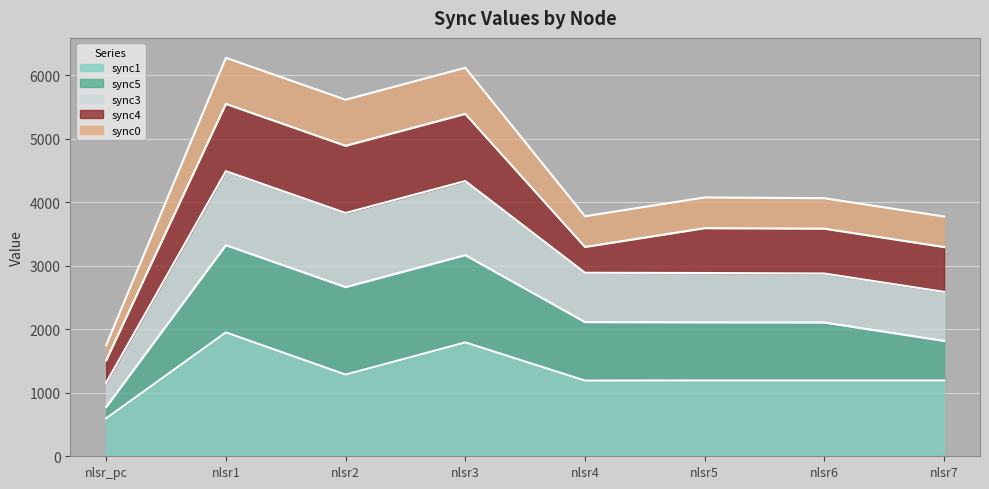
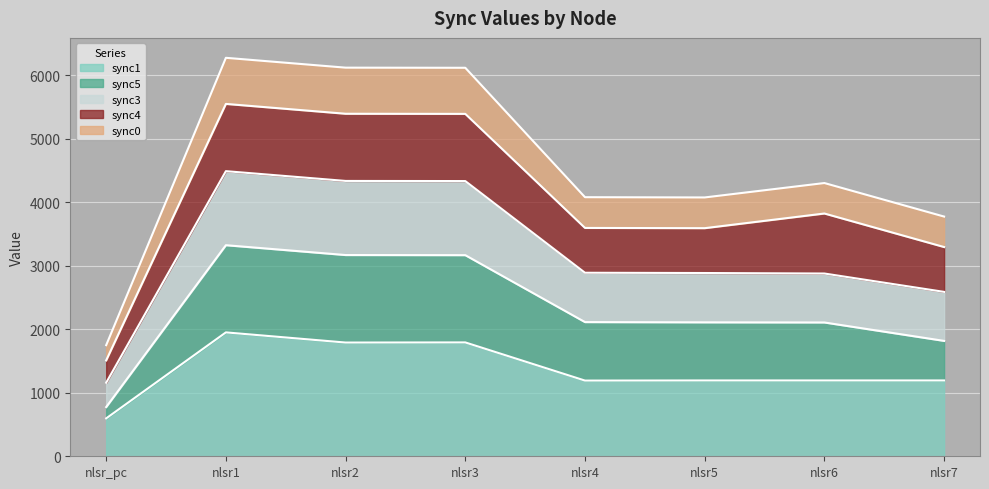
  {
    "sync1": {
      "nlsr_pc": 600,
      "nlsr1": 2000,
-     "nlsr2": 1300,
+     "nlsr2": 1800,
      "nlsr3": 1800,
      "nlsr4": 1200,
      "nlsr5": 1200,
      "nlsr6": 1200,
      "nlsr7": 1200
    },
    "sync5": {
      "nlsr_pc": 200,
      "nlsr1": 1400,
      "nlsr2": 1400,
      "nlsr3": 1400,
      "nlsr4": 900,
      "nlsr5": 900,
      "nlsr6": 900,
      "nlsr7": 600
    },
    "sync3": {
      "nlsr_pc": 400,
      "nlsr1": 1200,
      "nlsr2": 1200,
      "nlsr3": 1200,
      "nlsr4": 800,
      "nlsr5": 800,
      "nlsr6": 800,
      "nlsr7": 800
    },
    "sync4": {
      "nlsr_pc": 400,
      "nlsr1": 1100,
      "nlsr2": 1100,
      "nlsr3": 1100,
-     "nlsr4": 400,
+     "nlsr4": 700,
      "nlsr5": 700,
-     "nlsr6": 700,
+     "nlsr6": 900,
      "nlsr7": 700
    },
    "sync0": {
      "nlsr_pc": 200,
      "nlsr1": 700,
      "nlsr2": 700,
      "nlsr3": 700,
      "nlsr4": 500,
      "nlsr5": 500,
      "nlsr6": 500,
      "nlsr7": 500
    }
  }
